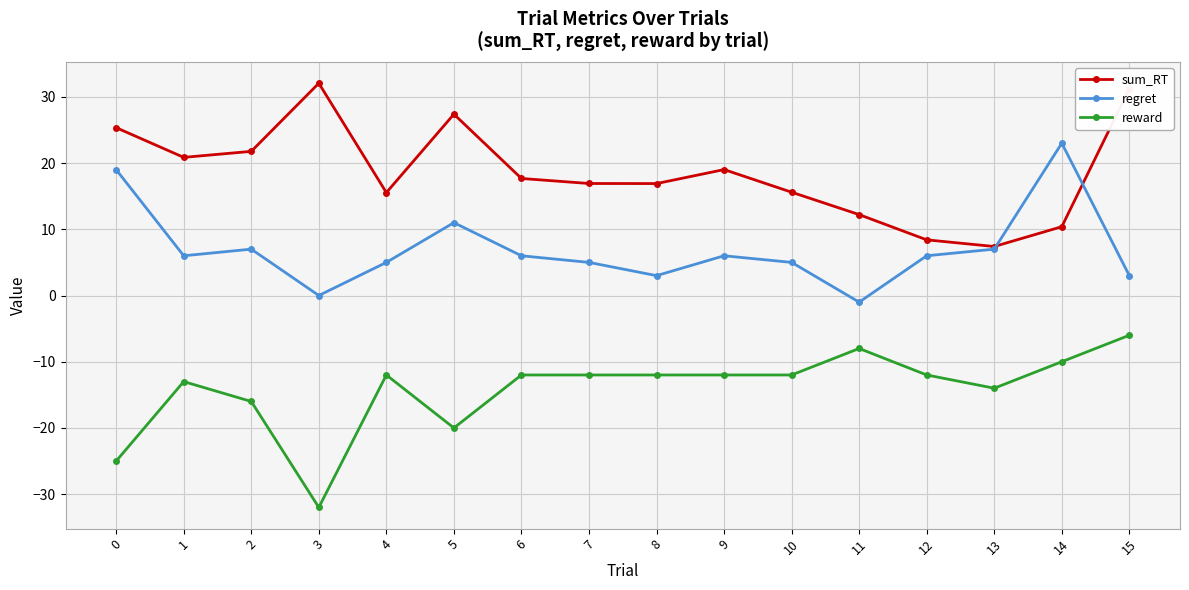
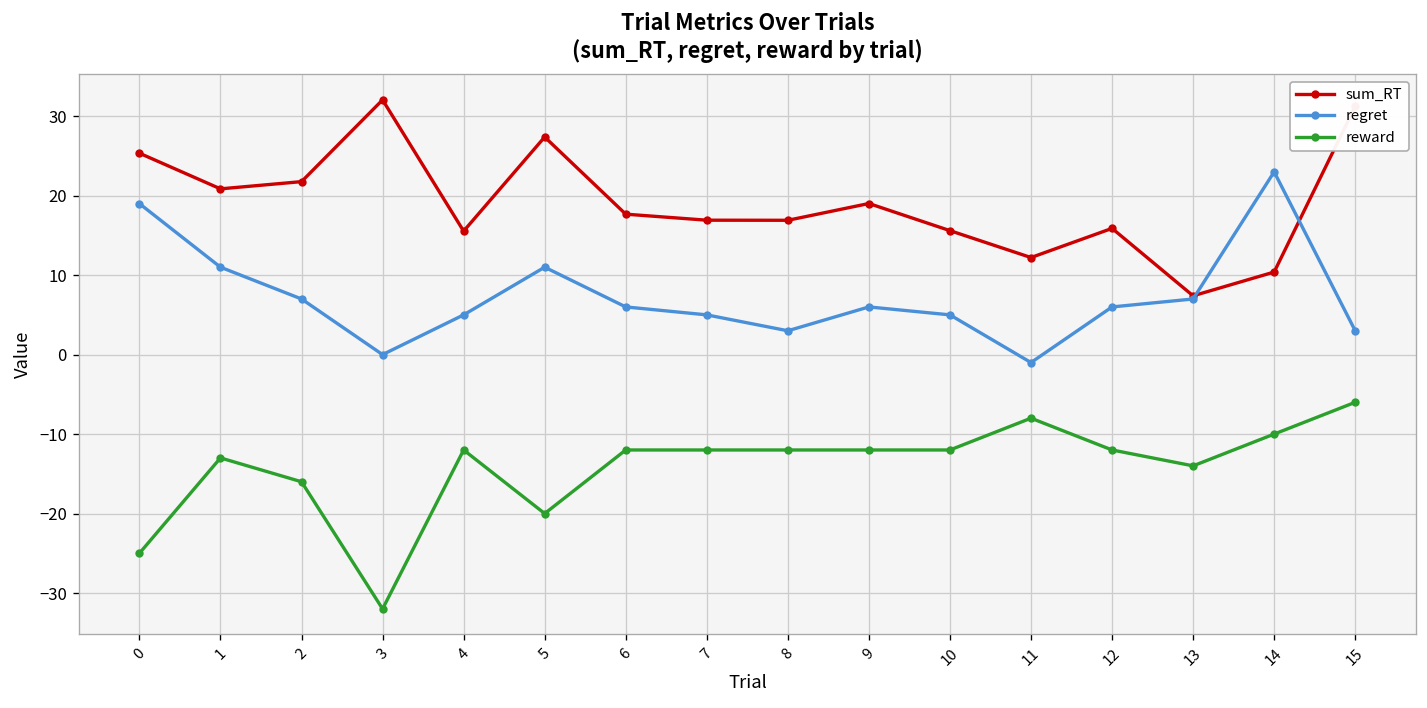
  {
    "sum_RT": {
      "0": 25,
      "1": 21,
      "2": 22,
      "3": 32,
      "4": 16,
      "5": 27,
      "6": 18,
      "7": 17,
      "8": 17,
      "9": 19,
      "10": 16,
      "11": 12,
-     "12": 8,
+     "12": 16,
      "13": 7,
      "14": 10
    },
    "regret": {
      "0": 19,
-     "1": 6,
+     "1": 11,
      "2": 7,
      "3": 0,
      "4": 5,
      "5": 11,
      "6": 6,
      "7": 5,
      "8": 3,
      "9": 6,
      "10": 5,
      "11": -1,
      "12": 6,
      "13": 7,
      "14": 23,
      "15": 3
    },
    "reward": {
      "0": -25,
      "1": -13,
      "2": -16,
      "3": -32,
      "4": -12,
      "5": -20,
      "6": -12,
      "7": -12,
      "8": -12,
      "9": -12,
      "10": -12,
      "11": -8,
      "12": -12,
      "13": -14,
      "14": -10,
      "15": -6
    }
  }
